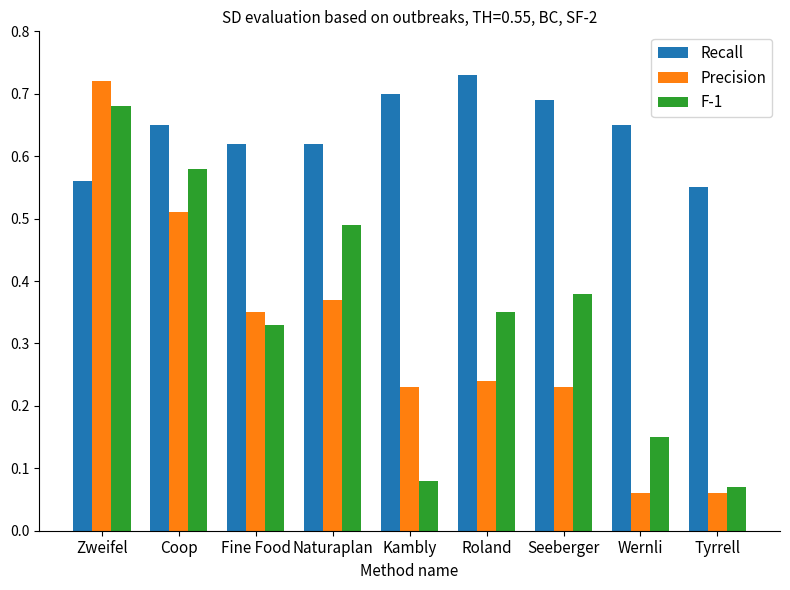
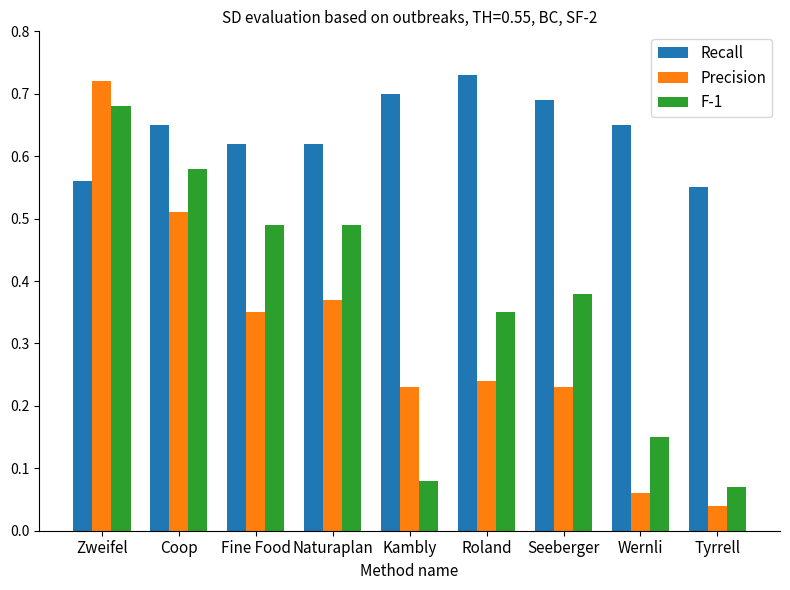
  {
    "Recall": {
      "Zweifel": 0.56,
      "Coop": 0.65,
      "Fine Food": 0.62,
      "Naturaplan": 0.62,
      "Kambly": 0.70,
      "Roland": 0.73,
      "Seeberger": 0.69,
      "Wernli": 0.65,
      "Tyrrell": 0.55
    },
    "Precision": {
      "Zweifel": 0.72,
      "Coop": 0.51,
      "Fine Food": 0.35,
      "Naturaplan": 0.37,
      "Kambly": 0.23,
      "Roland": 0.24,
      "Seeberger": 0.23,
      "Wernli": 0.06,
-     "Tyrrell": 0.06
+     "Tyrrell": 0.04
    },
    "F-1": {
      "Zweifel": 0.68,
      "Coop": 0.58,
-     "Fine Food": 0.33,
+     "Fine Food": 0.49,
      "Naturaplan": 0.49,
      "Kambly": 0.08,
      "Roland": 0.35,
      "Seeberger": 0.38,
      "Wernli": 0.15,
      "Tyrrell": 0.07
    }
  }
